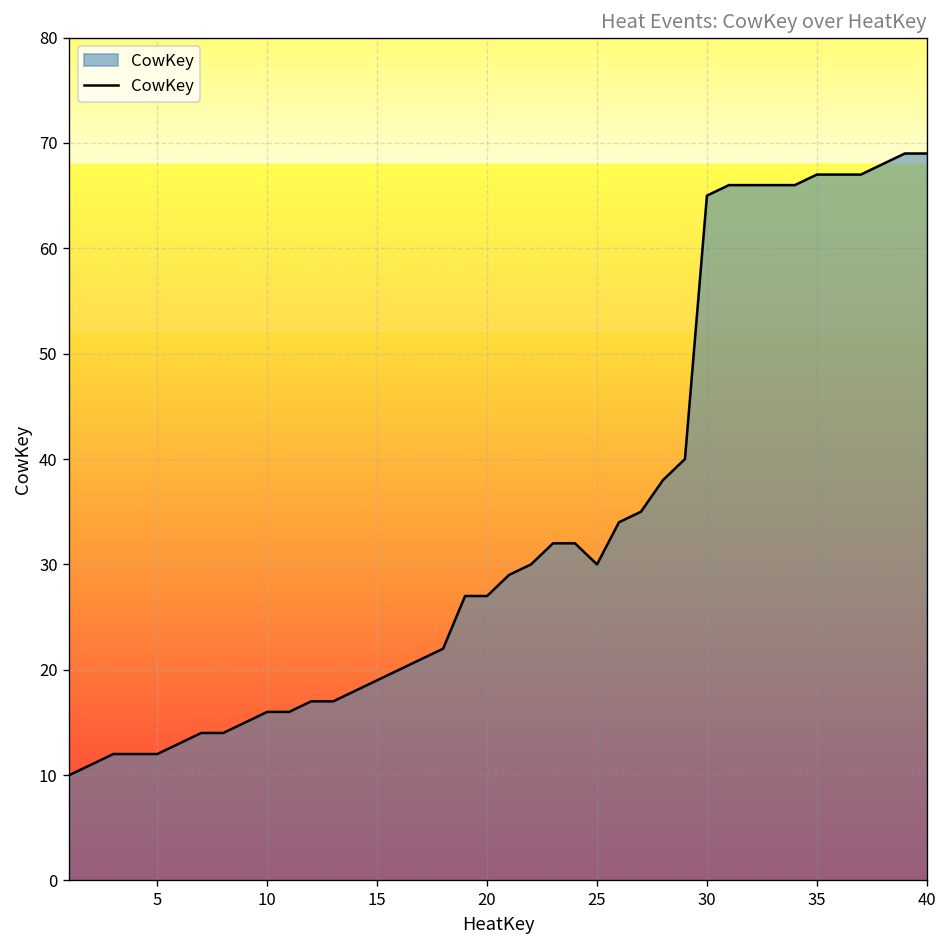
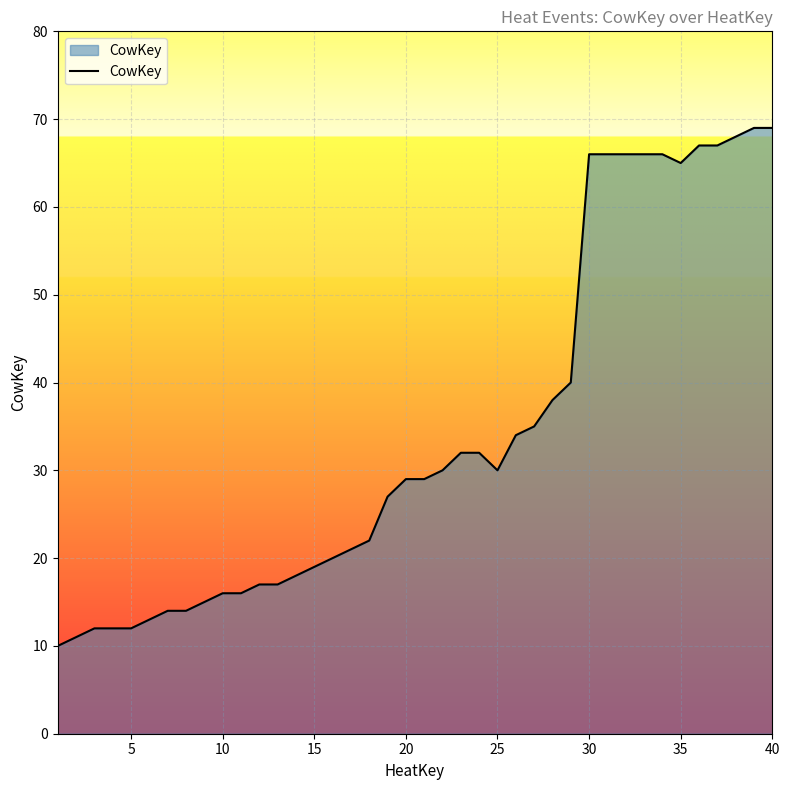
  {
    "5": 12,
    "10": 16,
    "15": 19,
-   "20": 27,
+   "20": 29,
    "25": 30,
-   "30": 65,
-   "35": 67,
+   "30": 66,
+   "35": 65,
    "40": 69
  }
